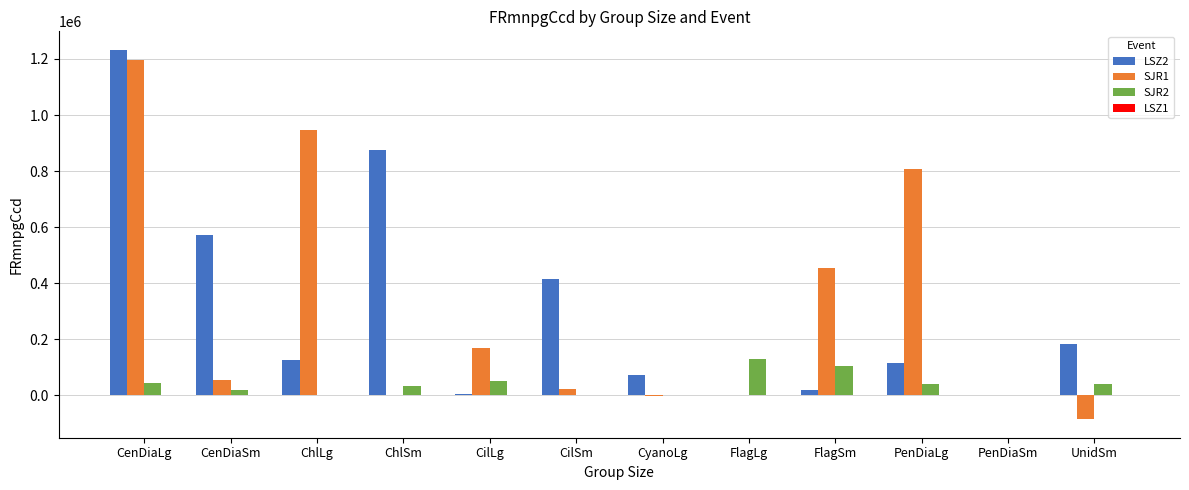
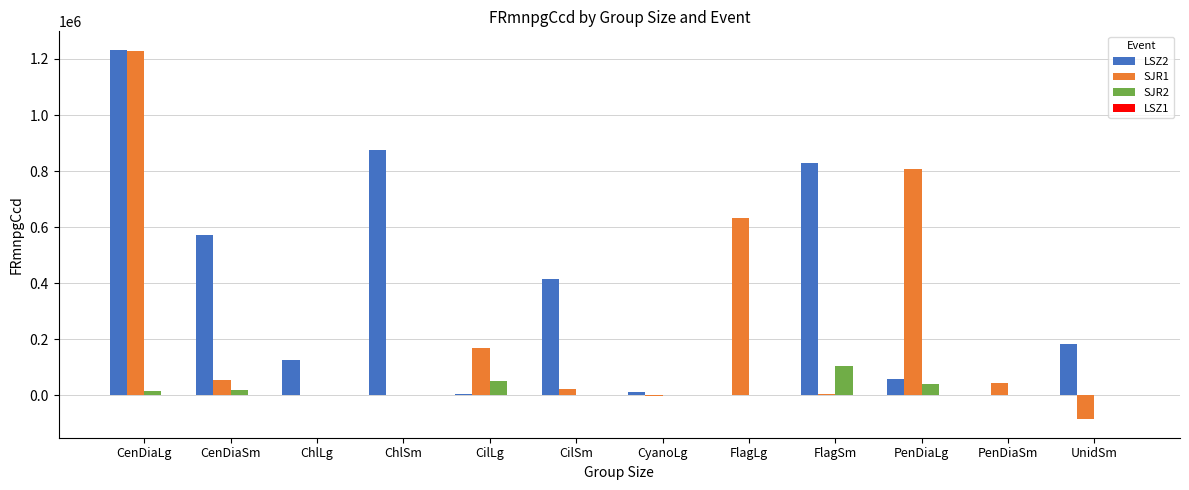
  {
    "LSZ2": {
      "CenDiaLg": 1230000,
      "CenDiaSm": 570000,
      "ChlLg": 120000,
      "ChlSm": 880000,
      "CilSm": 420000,
-     "CyanoLg": 70000,
+     "CyanoLg": 10000,
      "FlagLg": 0,
-     "FlagSm": 20000,
-     "PenDiaLg": 110000,
+     "FlagSm": 830000,
+     "PenDiaLg": 60000,
      "UnidSm": 180000
    },
    "SJR1": {
-     "CenDiaLg": 1200000,
+     "CenDiaLg": 1230000,
      "CenDiaSm": 60000,
-     "ChlLg": 950000,
+     "ChlLg": 0,
      "CilLg": 170000,
      "CilSm": 20000,
-     "FlagLg": 0,
-     "FlagSm": 450000,
+     "FlagLg": 630000,
+     "FlagSm": 10000,
      "PenDiaLg": 810000,
-     "PenDiaSm": 0,
+     "PenDiaSm": 40000,
      "UnidSm": -90000
    },
    "SJR2": {
-     "CenDiaLg": 40000,
+     "CenDiaLg": 10000,
      "CenDiaSm": 20000,
      "ChlLg": 0,
-     "ChlSm": 30000,
+     "ChlSm": 0,
      "CilLg": 50000,
      "CilSm": 0,
      "CyanoLg": 0,
-     "FlagLg": 130000,
+     "FlagLg": 0,
      "FlagSm": 100000,
      "PenDiaLg": 40000,
      "PenDiaSm": 0,
-     "UnidSm": 40000
+     "UnidSm": 0
    },
    "LSZ1": {
      "CenDiaLg": 0,
      "CenDiaSm": 0,
      "ChlLg": 0,
      "ChlSm": 0,
      "CilLg": 0,
      "CilSm": 0,
      "CyanoLg": 0,
      "FlagLg": 0,
      "FlagSm": 0,
      "PenDiaLg": 0,
      "PenDiaSm": 0,
      "UnidSm": 0
    }
  }
